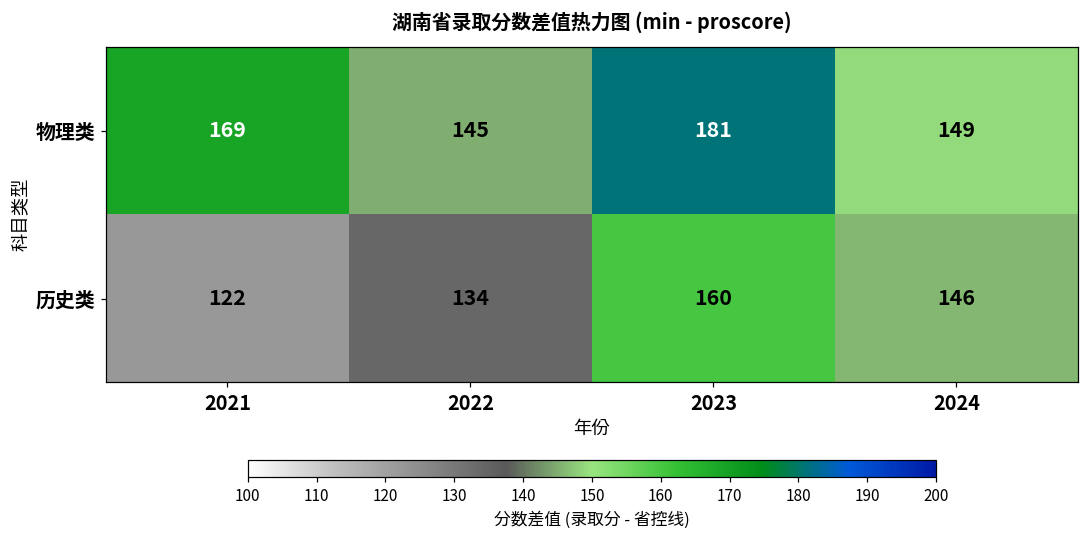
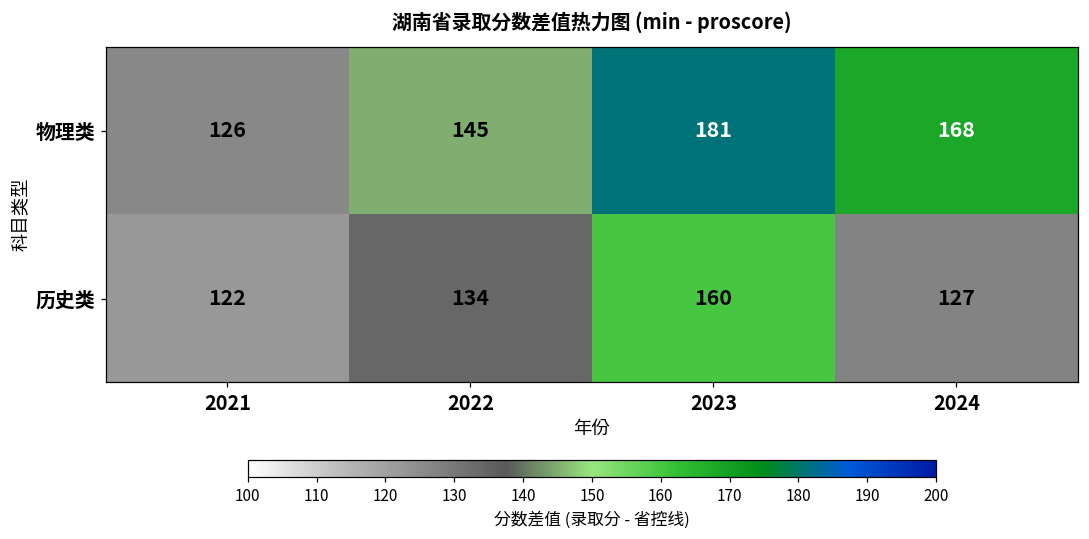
  {
    "物理类": {
-     "2021": 169,
+     "2021": 126,
      "2022": 145,
      "2023": 181,
-     "2024": 149
+     "2024": 168
    },
    "历史类": {
      "2021": 122,
      "2022": 134,
      "2023": 160,
-     "2024": 146
+     "2024": 127
    }
  }
